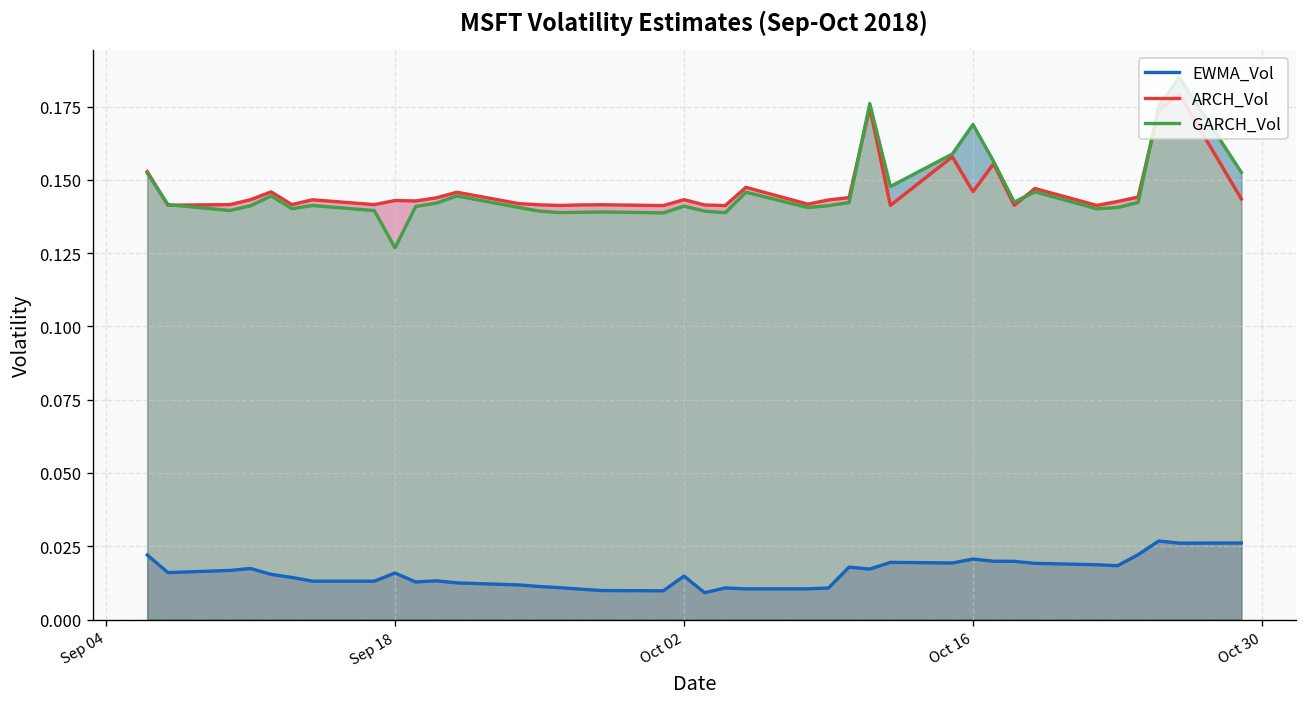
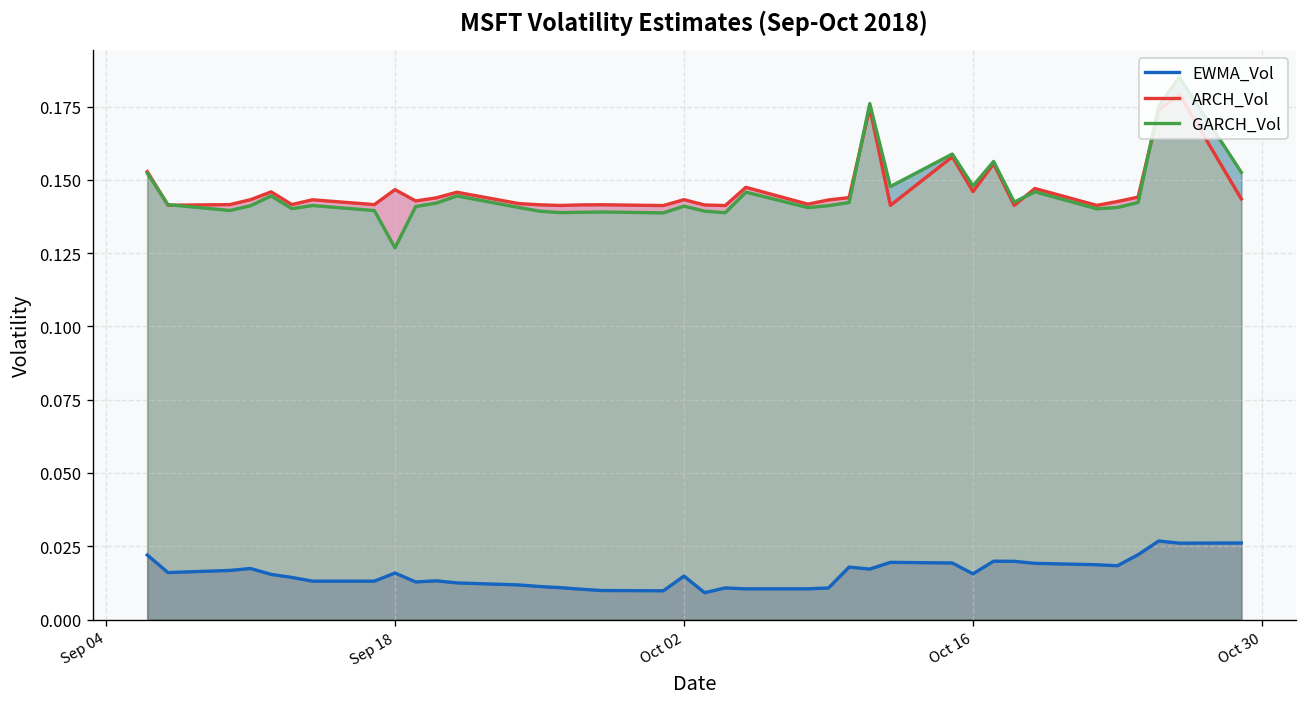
  {
    "EWMA_Vol": {
      "Sep 18": 0.016,
      "Oct 02": 0.015,
-     "Oct 16": 0.021
+     "Oct 16": 0.016
    },
    "ARCH_Vol": {
-     "Sep 18": 0.143,
+     "Sep 18": 0.147,
      "Oct 16": 0.146
    },
    "GARCH_Vol": {
      "Sep 18": 0.127,
      "Oct 02": 0.141,
-     "Oct 16": 0.169
+     "Oct 16": 0.148
    }
  }
